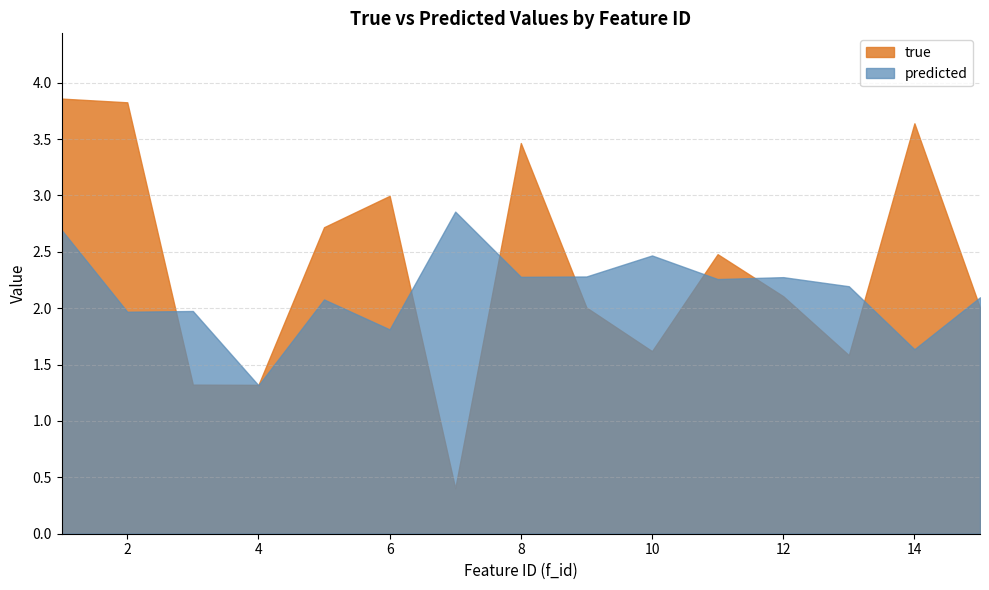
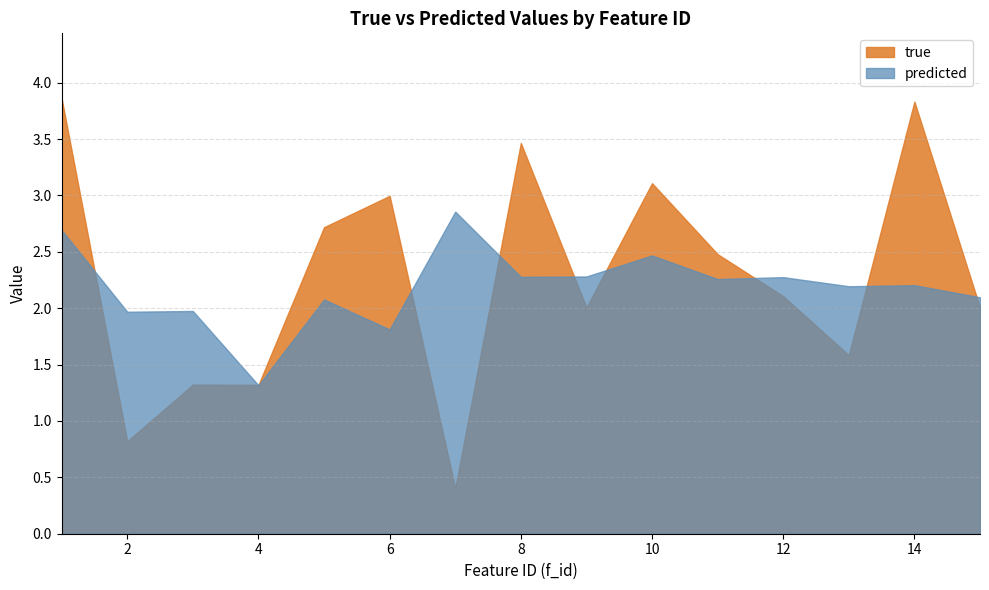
  {
    "true": {
-     "2": 3.83,
+     "2": 0.82,
      "6": 3.00,
      "8": 3.46,
-     "10": 1.62,
+     "10": 3.11,
      "12": 2.11,
-     "14": 3.64
+     "14": 3.83
    },
    "predicted": {
      "2": 1.97,
      "6": 1.81,
      "8": 2.28,
      "10": 2.47,
      "12": 2.28,
-     "14": 1.64
+     "14": 2.20
    }
  }
